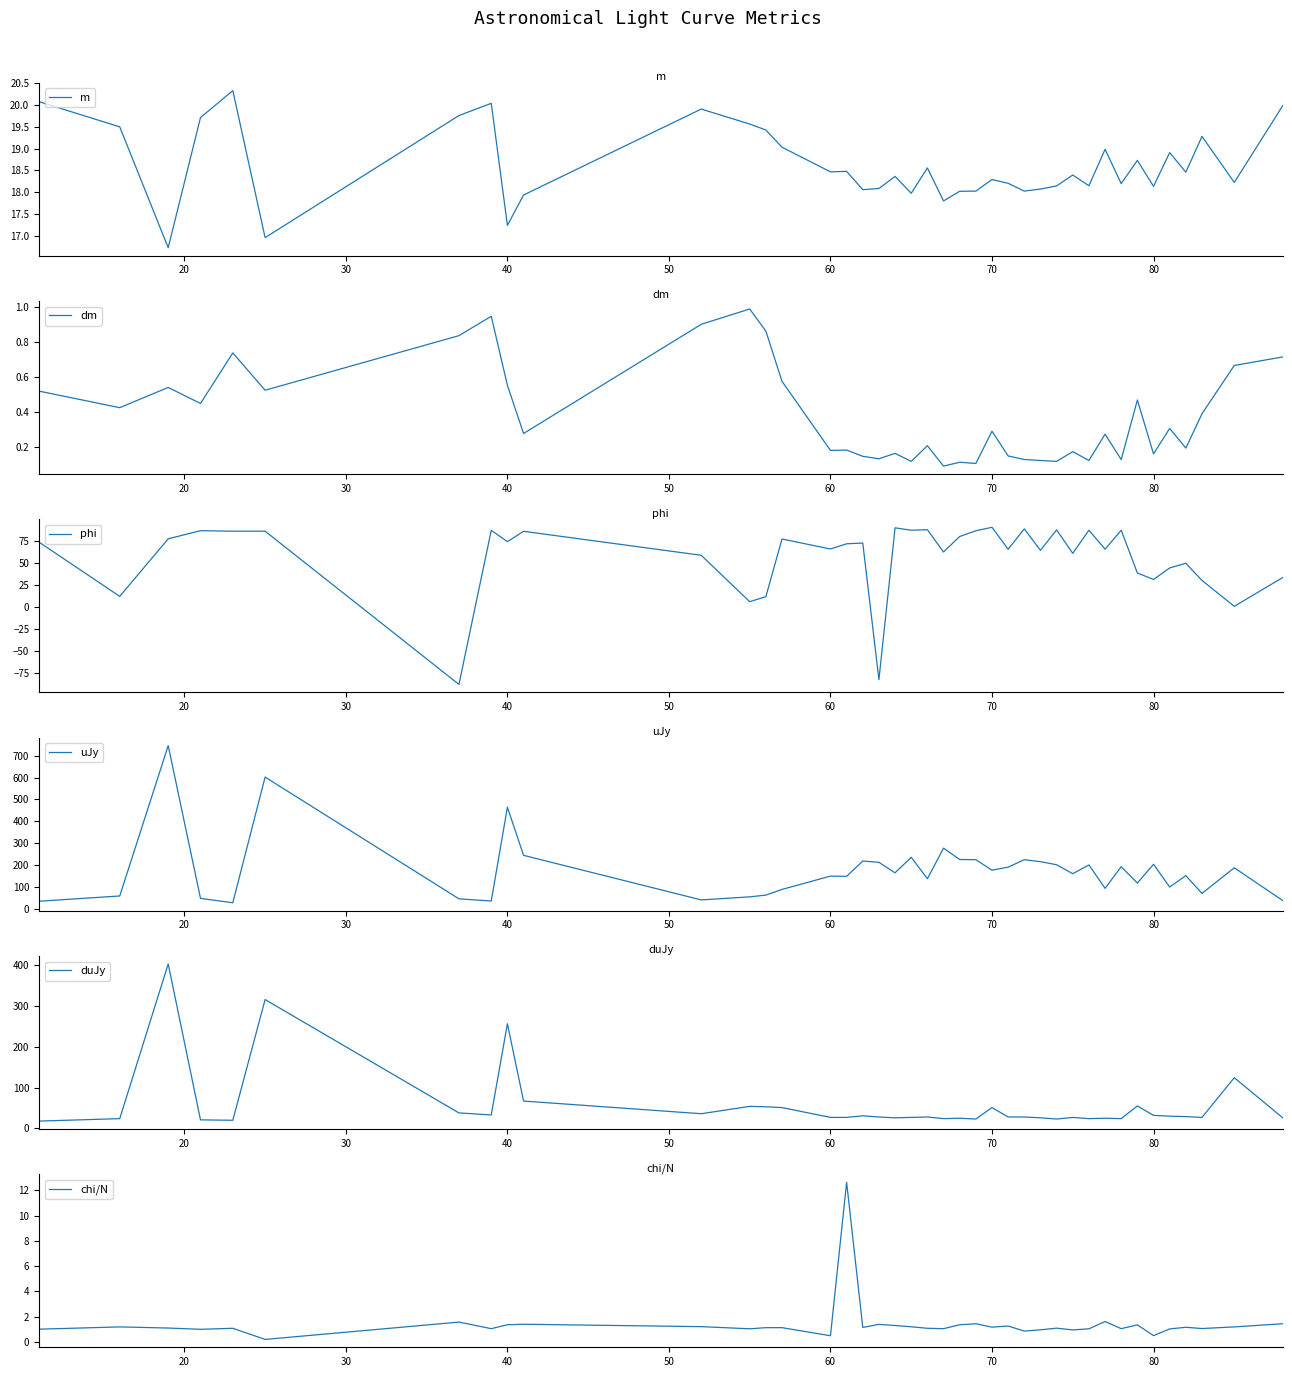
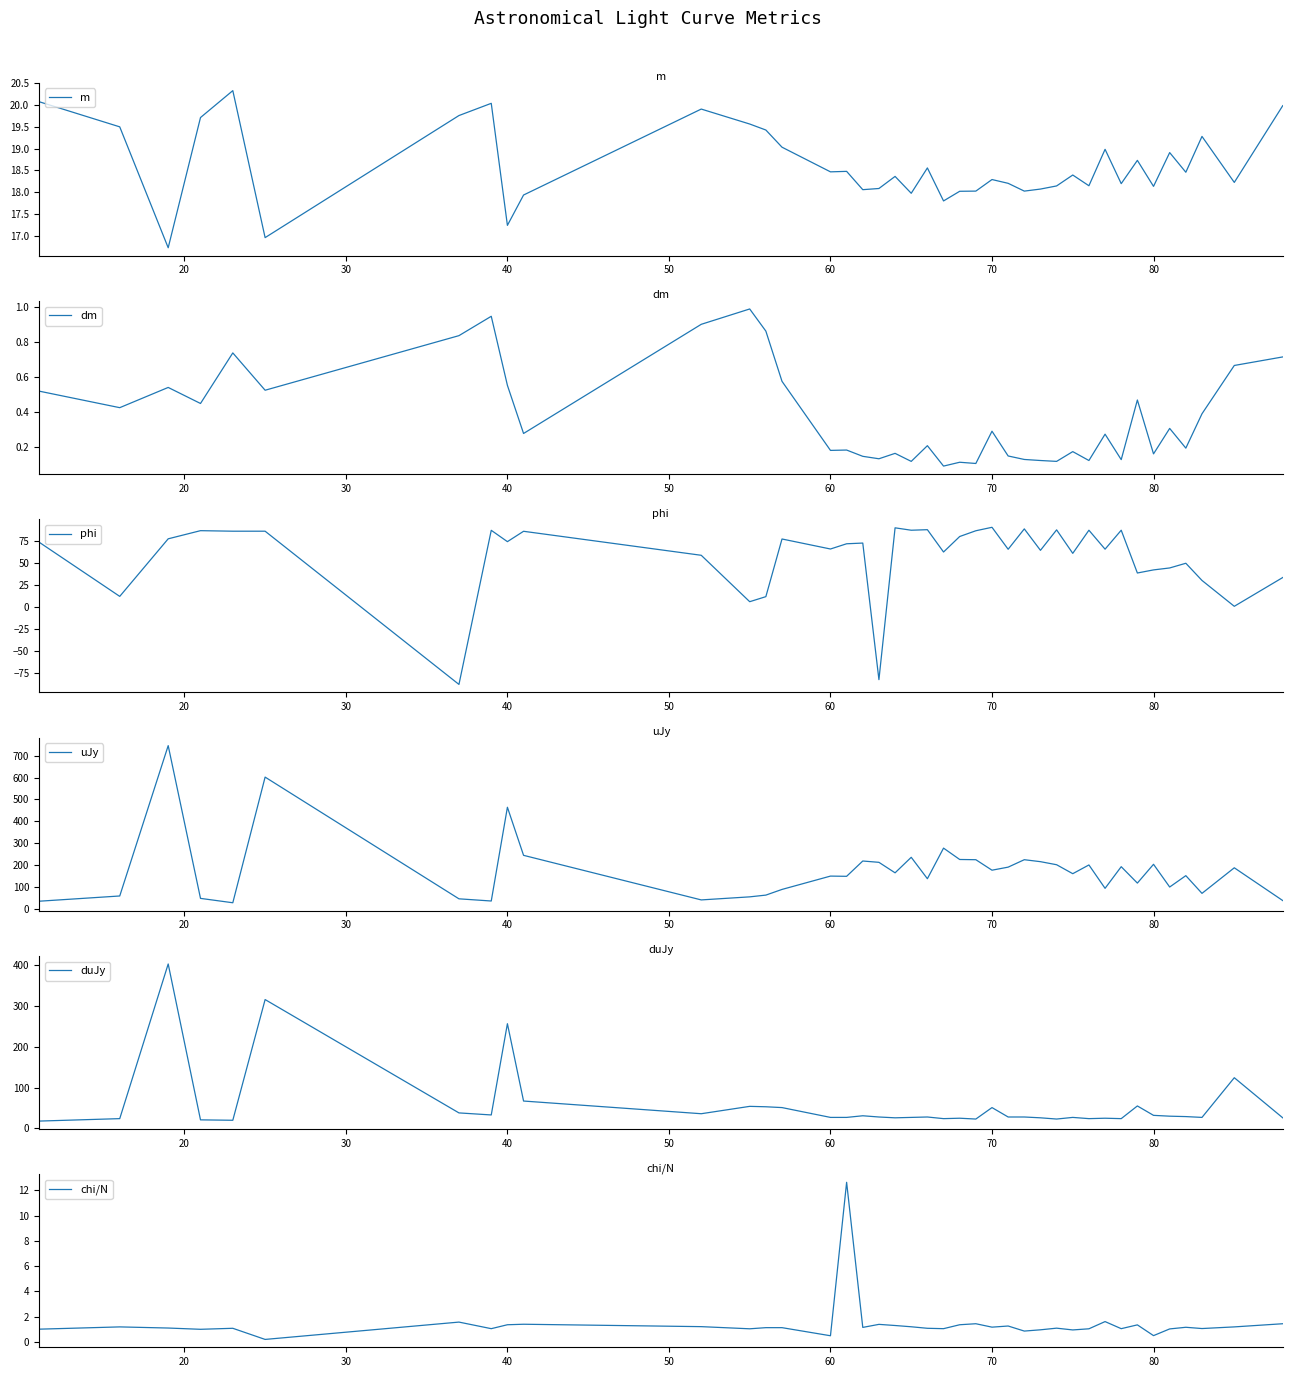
  {
    "m": {
      "40": 17.2,
      "60": 18.5,
      "70": 18.3,
      "80": 18.1
    },
    "dm": {
      "40": 0.55,
      "60": 0.18,
      "70": 0.29,
      "80": 0.16
    },
    "phi": {
      "40": 70,
      "60": 70,
      "70": 90,
-     "80": 30
+     "80": 40
    },
    "uJy": {
      "40": 460,
      "60": 150,
      "70": 180,
      "80": 200
    },
    "duJy": {
      "40": 260,
      "60": 30,
      "70": 50,
      "80": 30
    },
    "chi/N": {
      "40": 1.4,
      "60": 0.5,
      "70": 1.2,
      "80": 0.5
    }
  }
